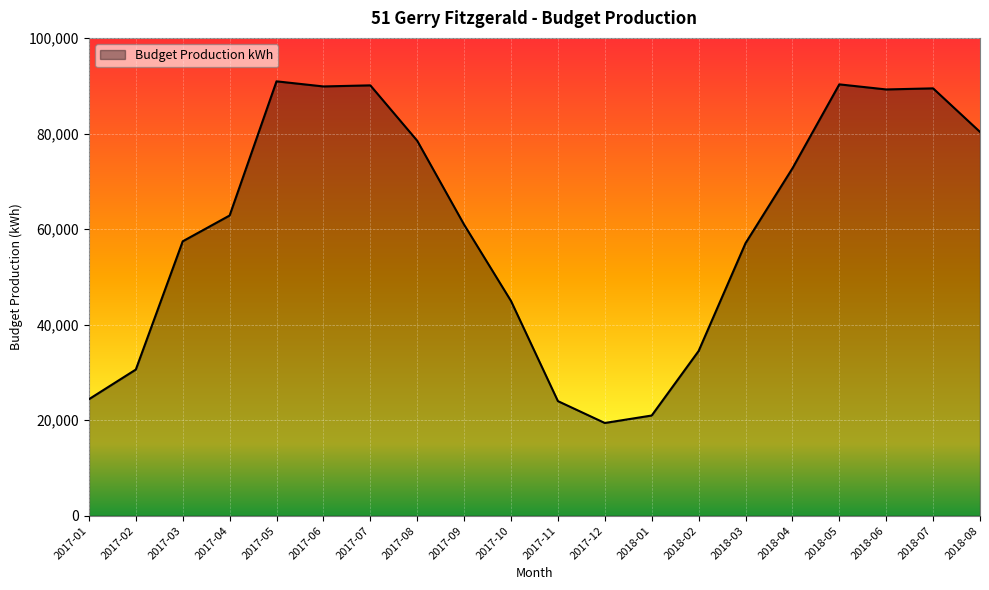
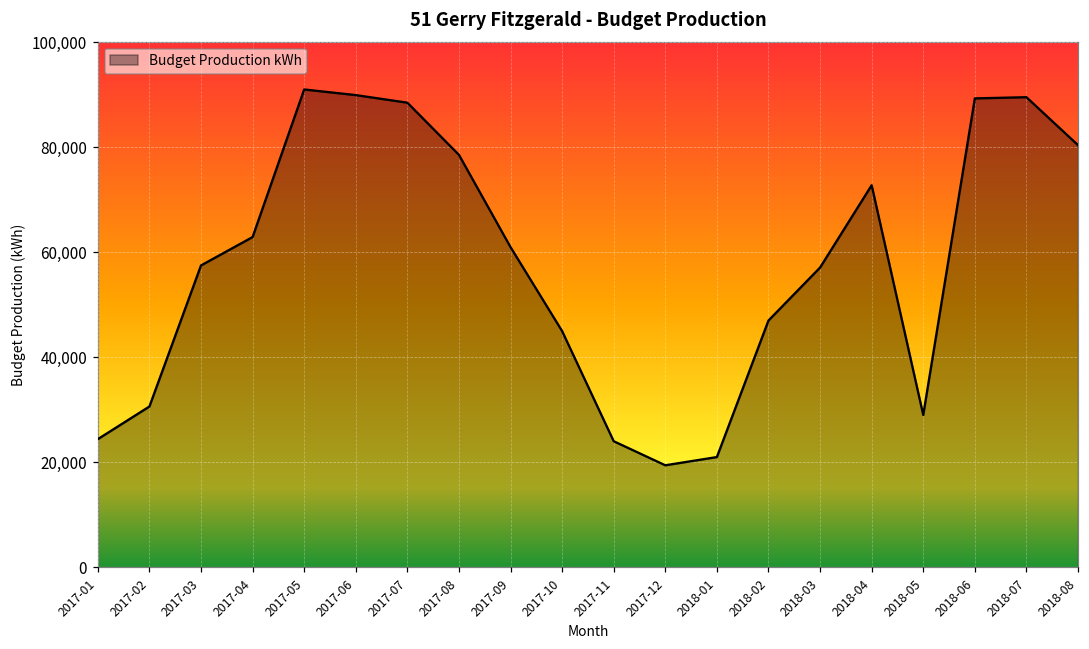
  {
    "2017-01": "24,000",
    "2017-02": "31,000",
    "2017-03": "57,000",
    "2017-04": "63,000",
    "2017-05": "91,000",
    "2017-06": "90,000",
-   "2017-07": "90,000",
+   "2017-07": "88,000",
    "2017-08": "79,000",
    "2017-09": "61,000",
    "2017-10": "45,000",
    "2017-11": "24,000",
    "2017-12": "19,000",
    "2018-01": "21,000",
-   "2018-02": "34,000",
+   "2018-02": "47,000",
    "2018-03": "57,000",
    "2018-04": "73,000",
-   "2018-05": "90,000",
+   "2018-05": "29,000",
    "2018-06": "89,000",
    "2018-07": "89,000",
    "2018-08": "80,000"
  }
